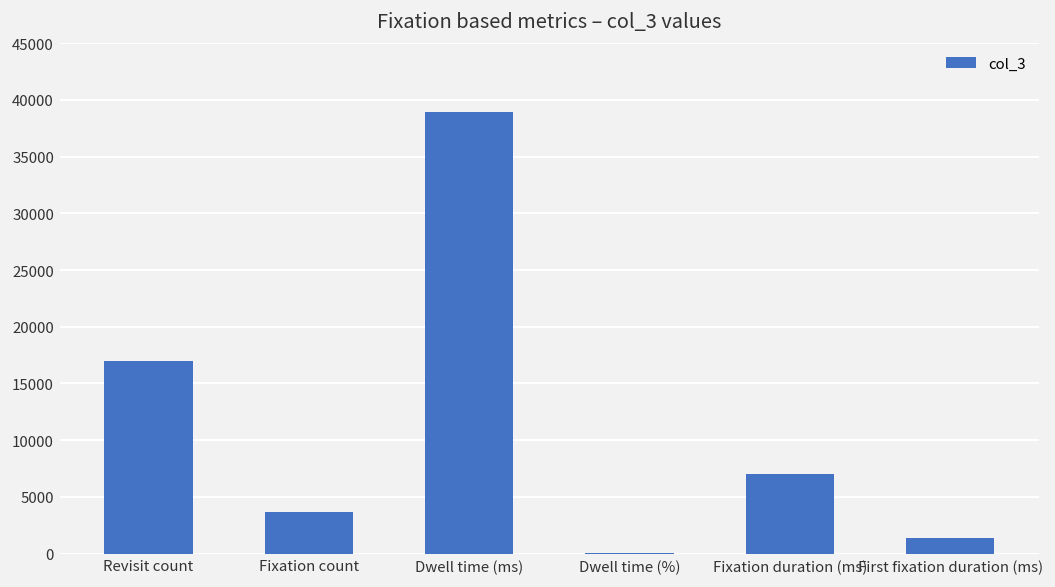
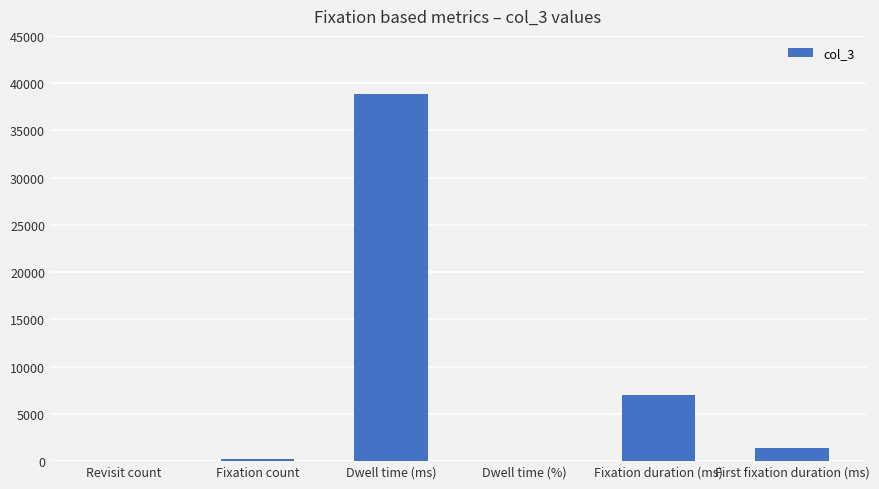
  {
-   "Revisit count": 17000,
-   "Fixation count": 4000,
+   "Revisit count": 0,
+   "Fixation count": 0,
    "Dwell time (ms)": 39000,
    "Fixation duration (ms)": 7000,
    "First fixation duration (ms)": 1000
  }
